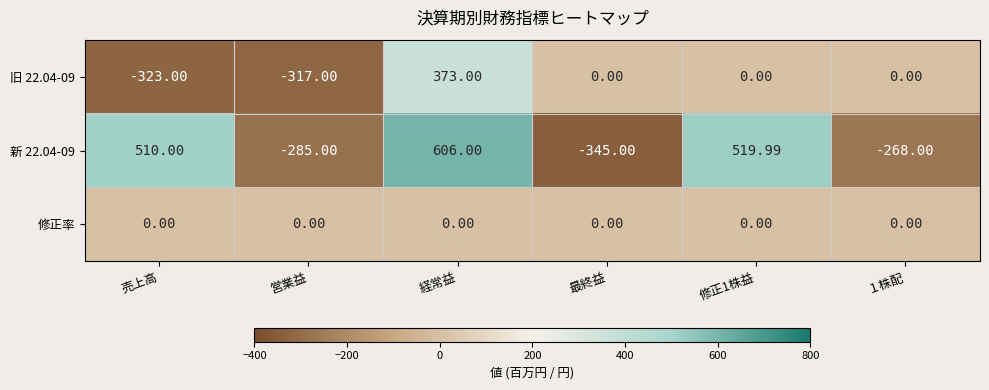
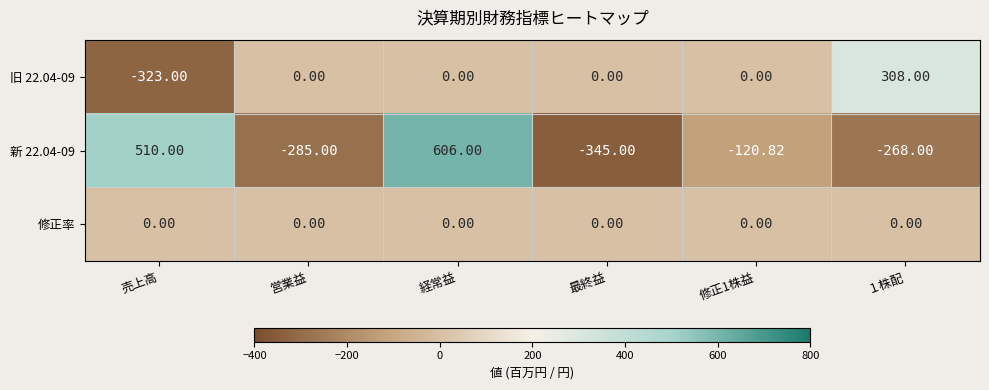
  {
    "旧 22.04-09": {
      "売上高": -323.00,
-     "営業益": -317.00,
-     "経常益": 373.00,
+     "営業益": 0.00,
+     "経常益": 0.00,
      "最終益": 0.00,
      "修正1株益": 0.00,
-     "１株配": 0.00
+     "１株配": 308.00
    },
    "新 22.04-09": {
      "売上高": 510.00,
      "営業益": -285.00,
      "経常益": 606.00,
      "最終益": -345.00,
-     "修正1株益": 519.99,
+     "修正1株益": -120.82,
      "１株配": -268.00
    },
    "修正率": {
      "売上高": 0.00,
      "営業益": 0.00,
      "経常益": 0.00,
      "最終益": 0.00,
      "修正1株益": 0.00,
      "１株配": 0.00
    }
  }
